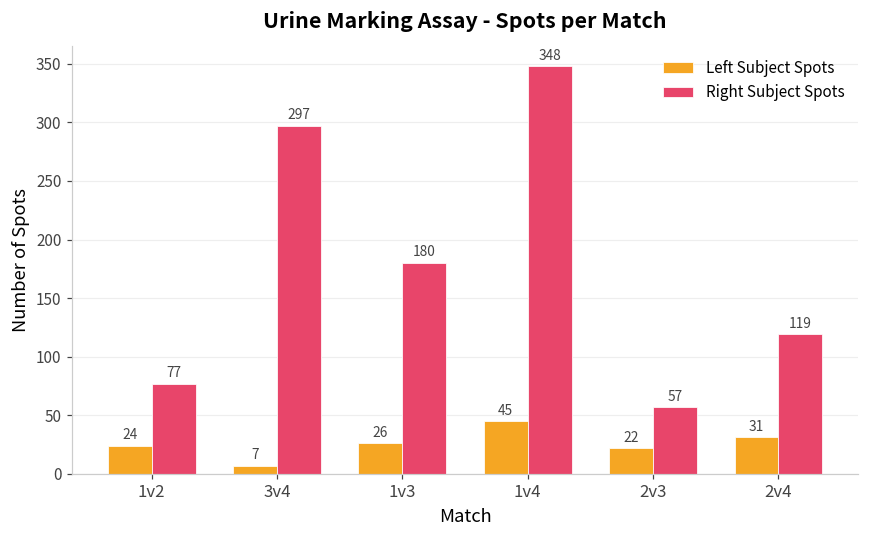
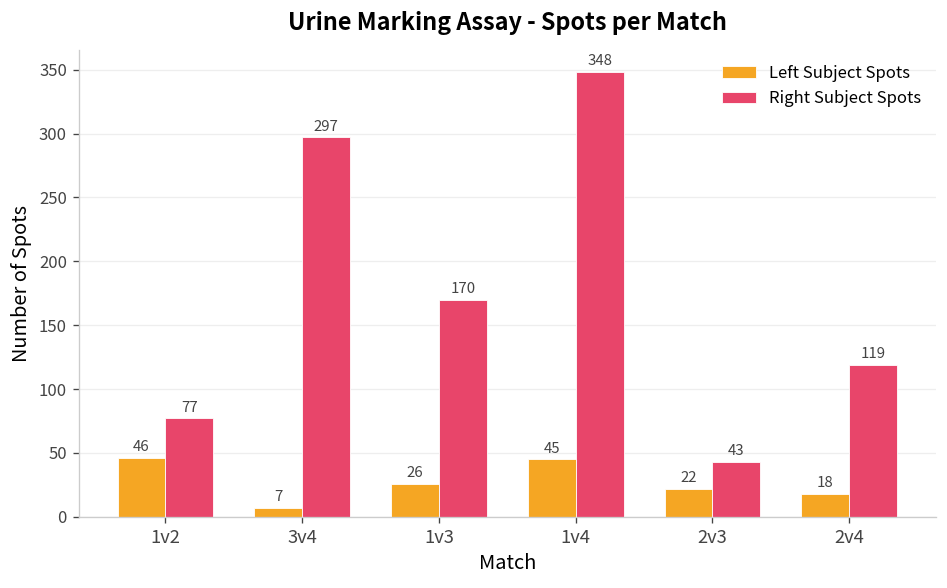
  {
    "Left Subject Spots": {
-     "1v2": 24,
+     "1v2": 46,
      "3v4": 7,
      "1v3": 26,
      "1v4": 45,
      "2v3": 22,
-     "2v4": 31
+     "2v4": 18
    },
    "Right Subject Spots": {
      "1v2": 77,
      "3v4": 297,
-     "1v3": 180,
+     "1v3": 170,
      "1v4": 348,
-     "2v3": 57,
+     "2v3": 43,
      "2v4": 119
    }
  }
